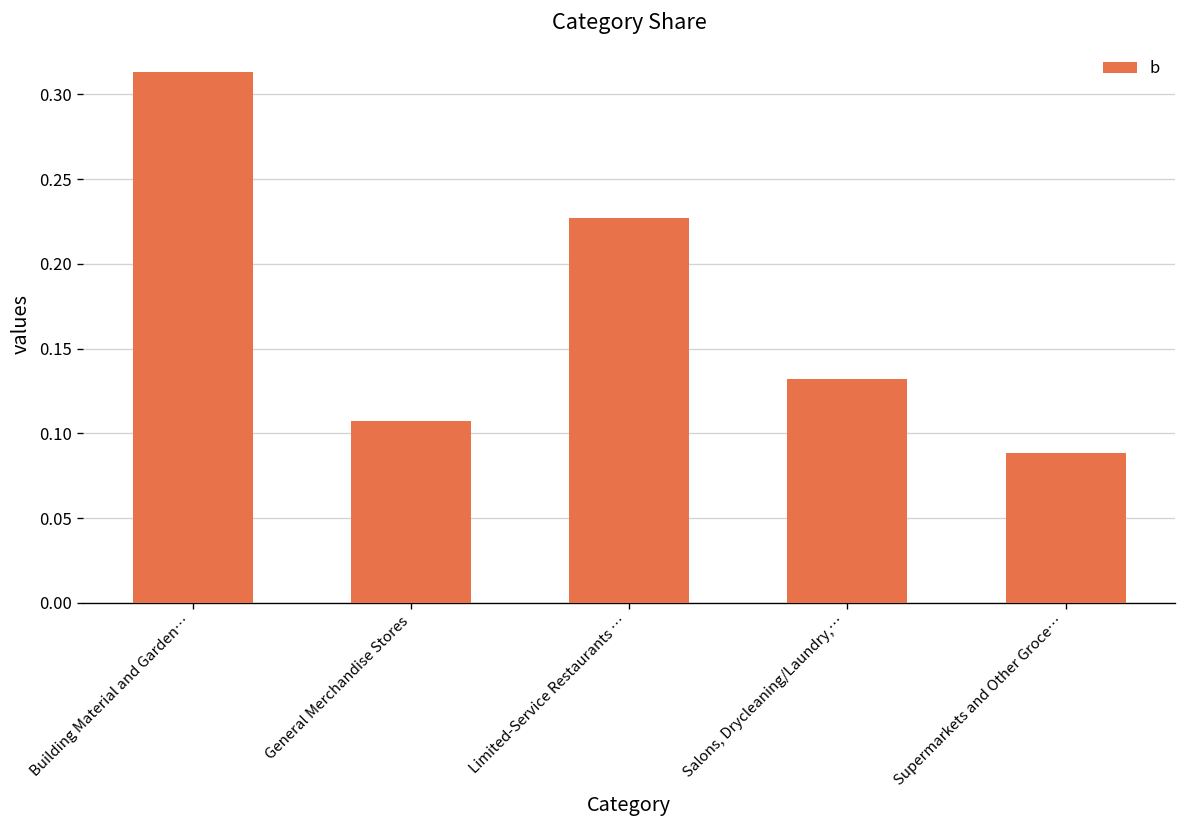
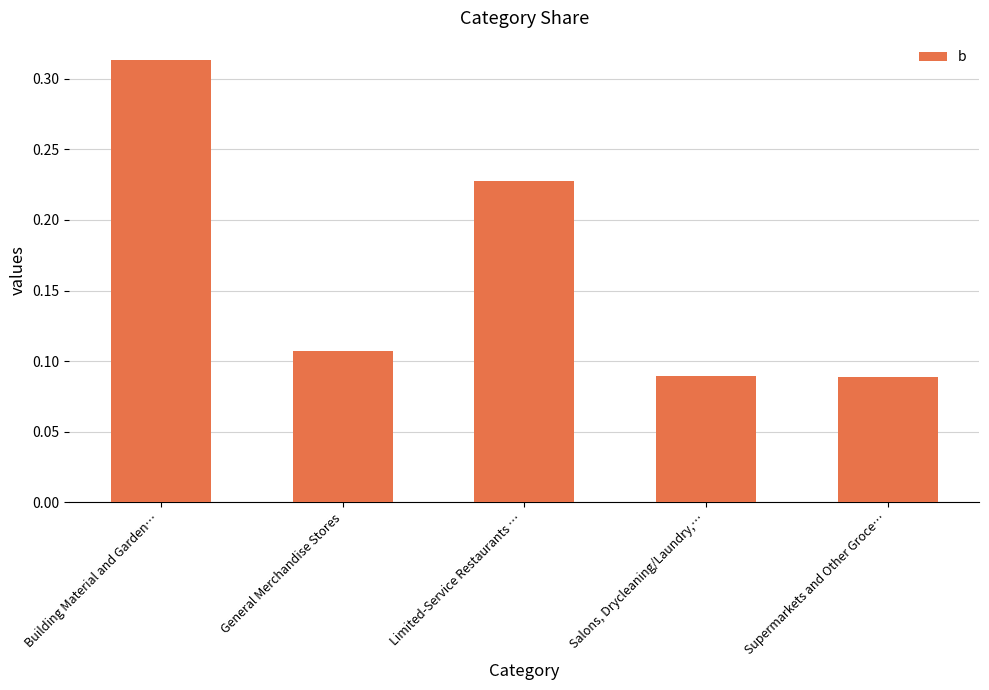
  {
    "Building Material and Garden…": 0.313,
    "General Merchandise Stores": 0.107,
    "Limited-Service Restaurants …": 0.227,
-   "Salons, Drycleaning/Laundry,…": 0.132,
+   "Salons, Drycleaning/Laundry,…": 0.090,
    "Supermarkets and Other Groce…": 0.089
  }
